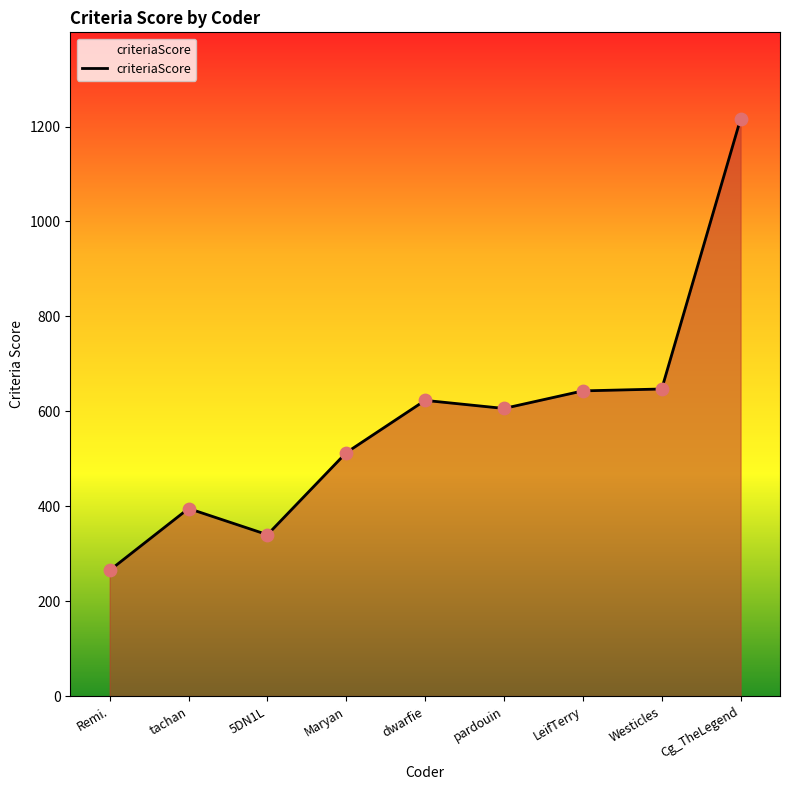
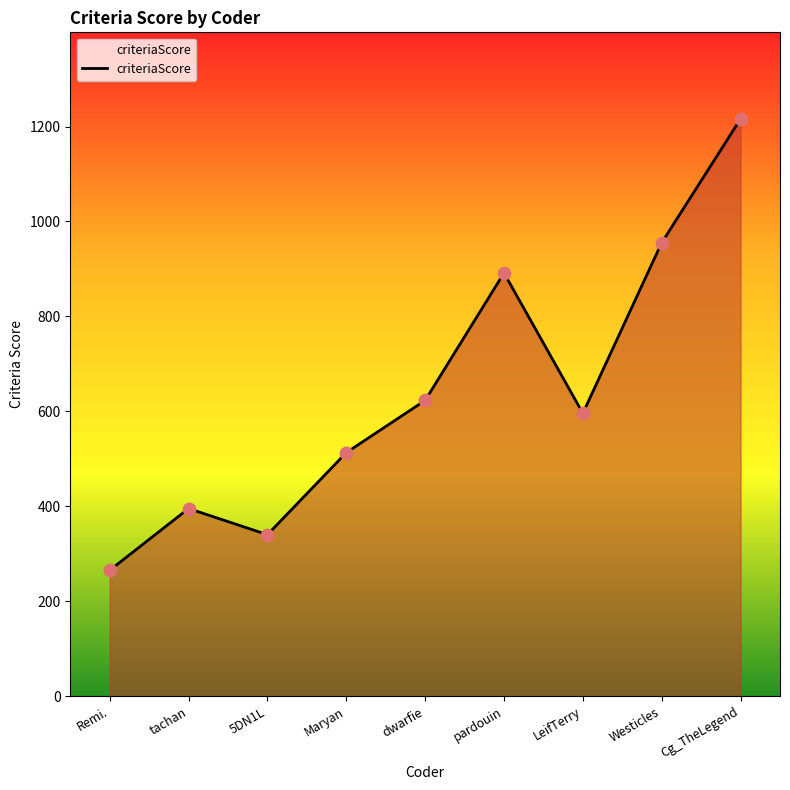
  {
    "Remi.": 270,
    "tachan": 400,
    "5DN1L": 340,
    "Maryan": 510,
    "dwarfie": 620,
-   "pardouin": 610,
-   "LeifTerry": 640,
-   "Westicles": 650,
+   "pardouin": 890,
+   "LeifTerry": 600,
+   "Westicles": 960,
    "Cg_TheLegend": 1220
  }
